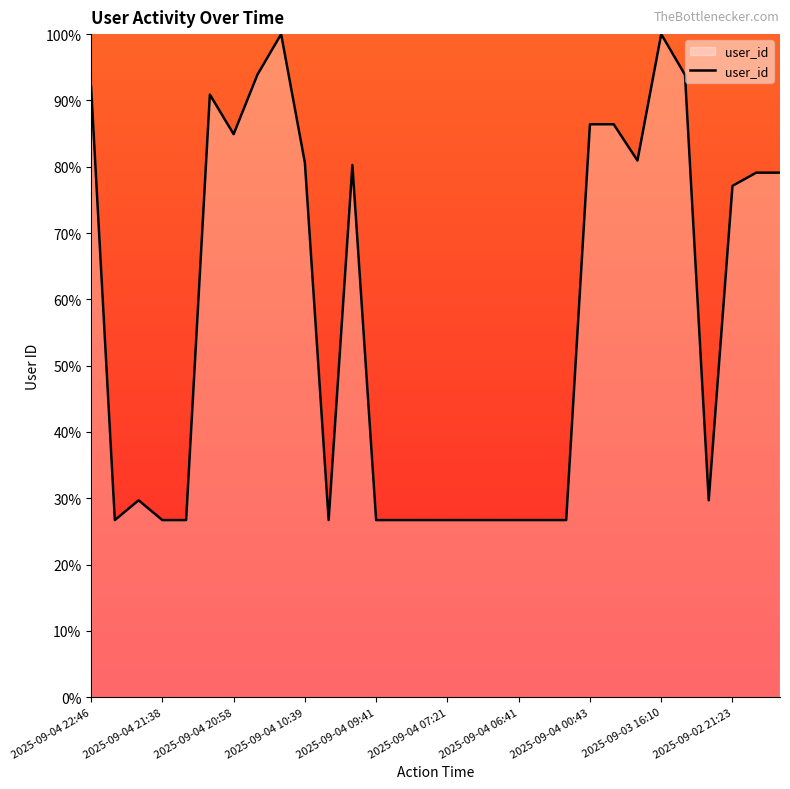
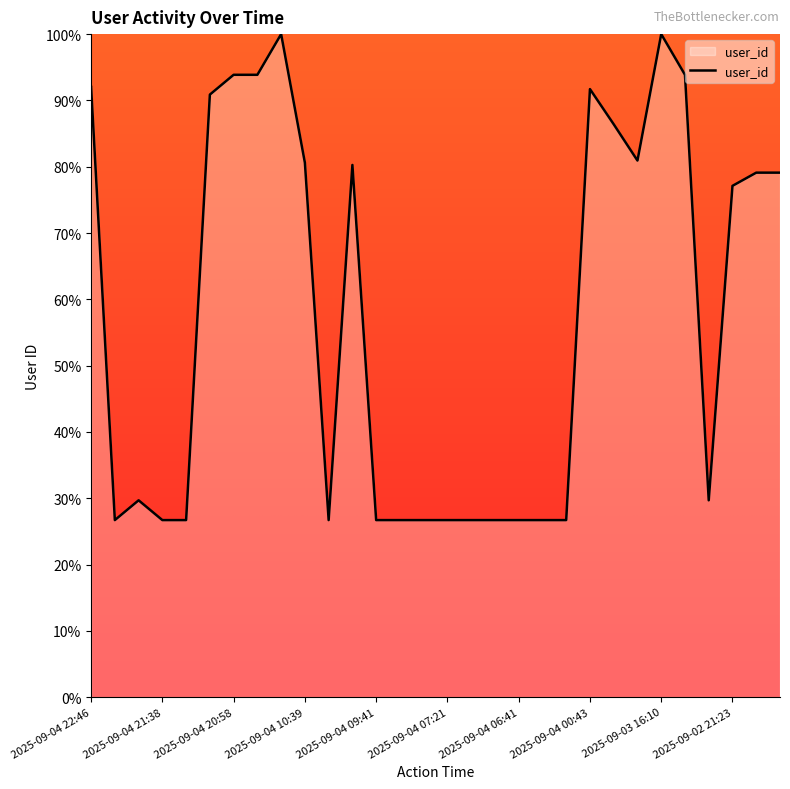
  {
    "2025-09-04 22:46": "92%",
    "2025-09-04 21:38": "27%",
-   "2025-09-04 20:58": "85%",
+   "2025-09-04 20:58": "94%",
    "2025-09-04 10:39": "81%",
    "2025-09-04 09:41": "27%",
    "2025-09-04 07:21": "27%",
-   "2025-09-04 00:43": "86%",
+   "2025-09-04 00:43": "92%",
    "2025-09-03 16:10": "100%",
    "2025-09-02 21:23": "77%"
  }
